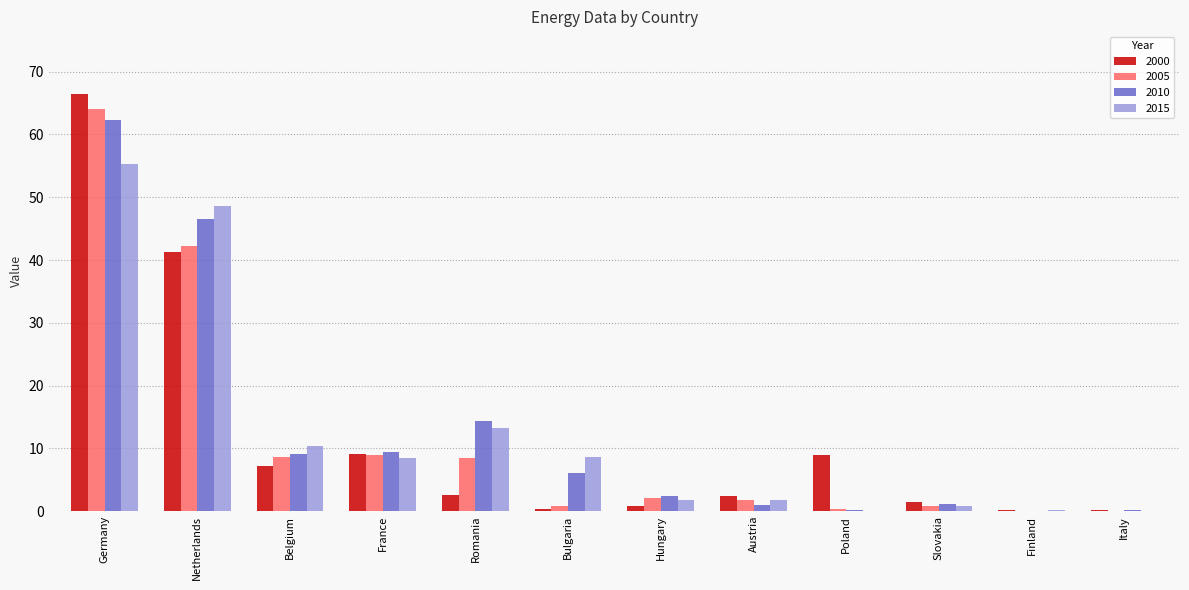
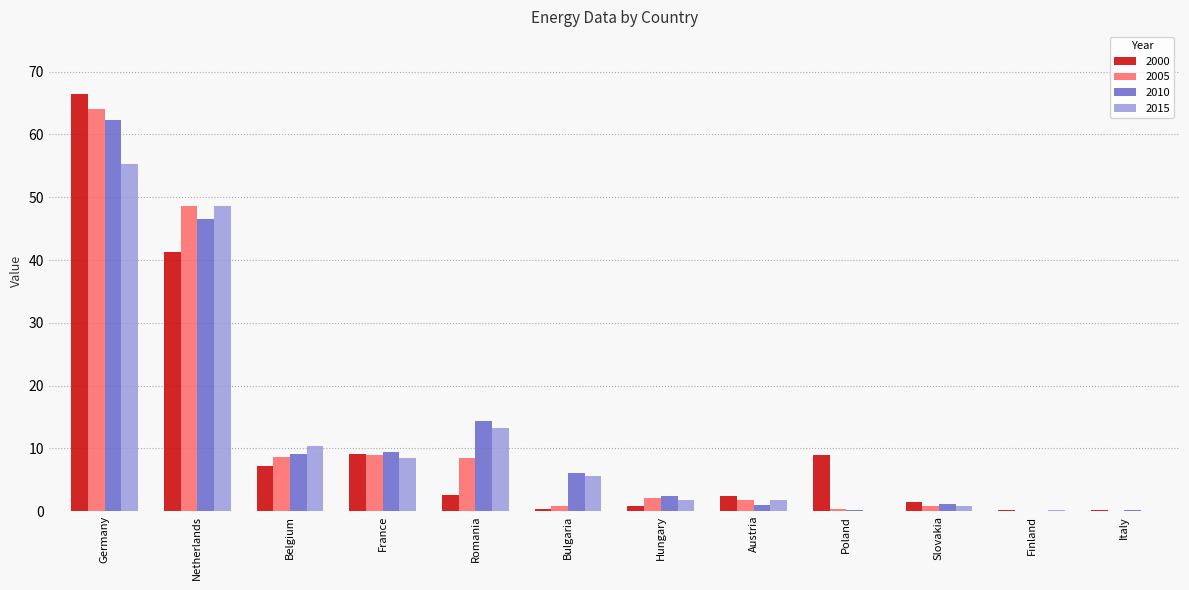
  {
    "2000": {
      "Germany": 66,
      "Netherlands": 41,
      "Belgium": 7,
      "France": 9,
      "Romania": 3,
      "Hungary": 1,
      "Austria": 2,
      "Poland": 9,
      "Slovakia": 1
    },
    "2005": {
      "Germany": 64,
-     "Netherlands": 42,
+     "Netherlands": 49,
      "Belgium": 9,
      "France": 9,
      "Romania": 8,
      "Bulgaria": 1,
      "Hungary": 2,
      "Austria": 2,
      "Slovakia": 1
    },
    "2010": {
      "Germany": 62,
      "Netherlands": 47,
      "Belgium": 9,
      "France": 9,
      "Romania": 14,
      "Bulgaria": 6,
      "Hungary": 2,
      "Austria": 1,
      "Slovakia": 1
    },
    "2015": {
      "Germany": 55,
      "Netherlands": 49,
      "Belgium": 10,
      "France": 9,
      "Romania": 13,
-     "Bulgaria": 9,
+     "Bulgaria": 6,
      "Hungary": 2,
      "Austria": 2,
      "Slovakia": 1
    }
  }
